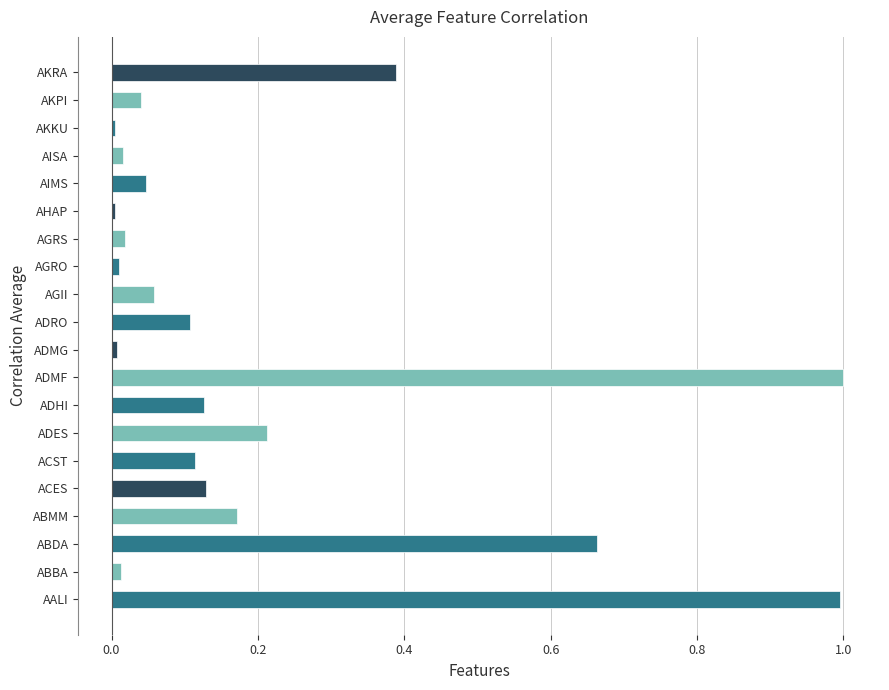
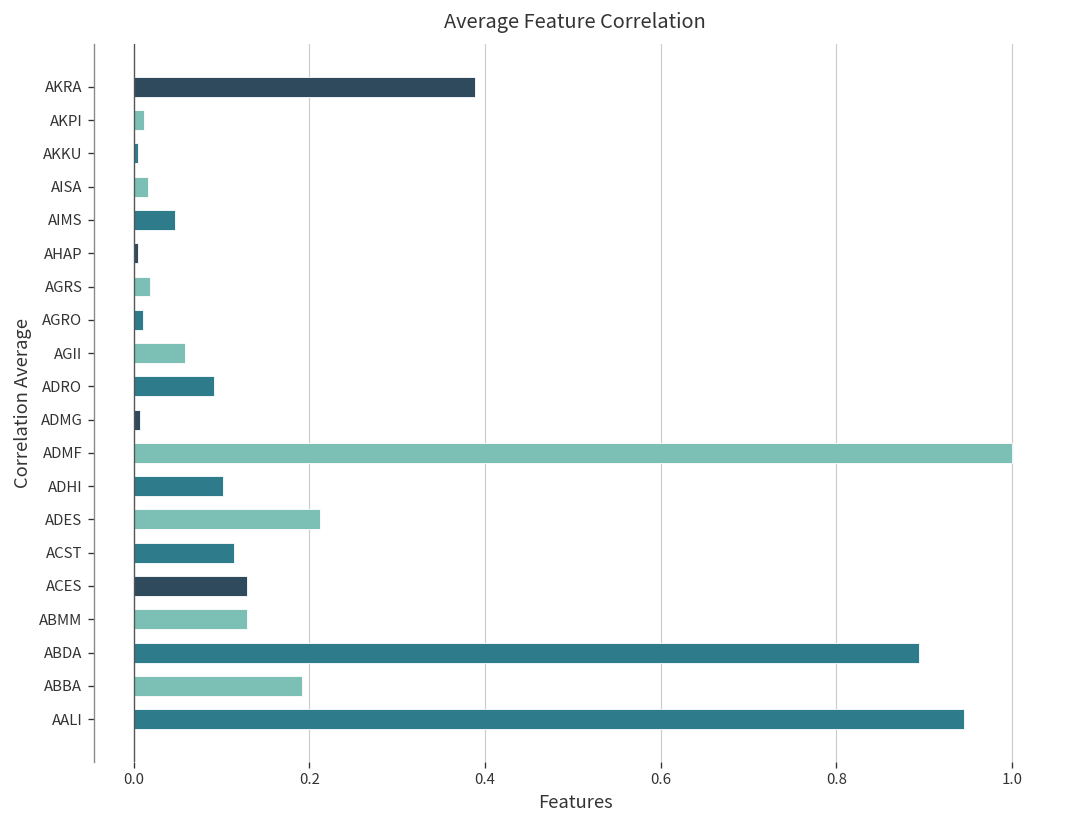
  {
    "AKRA": 0.39,
-   "AKPI": 0.04,
+   "AKPI": 0.01,
    "AKKU": 0.00,
    "AISA": 0.02,
    "AIMS": 0.05,
    "AHAP": 0.01,
    "AGRS": 0.02,
    "AGRO": 0.01,
    "AGII": 0.06,
-   "ADRO": 0.11,
+   "ADRO": 0.09,
    "ADMG": 0.01,
    "ADMF": 1.00,
-   "ADHI": 0.13,
+   "ADHI": 0.10,
    "ADES": 0.21,
    "ACST": 0.11,
    "ACES": 0.13,
-   "ABMM": 0.17,
-   "ABDA": 0.66,
-   "ABBA": 0.01,
-   "AALI": 1.00
+   "ABMM": 0.13,
+   "ABDA": 0.89,
+   "ABBA": 0.19,
+   "AALI": 0.94
  }
